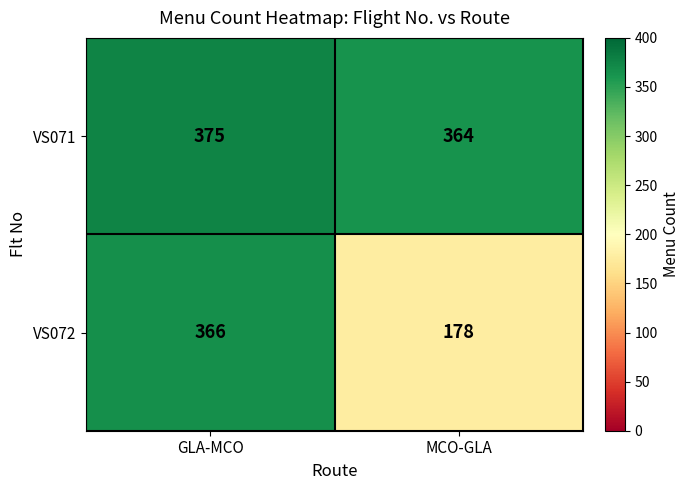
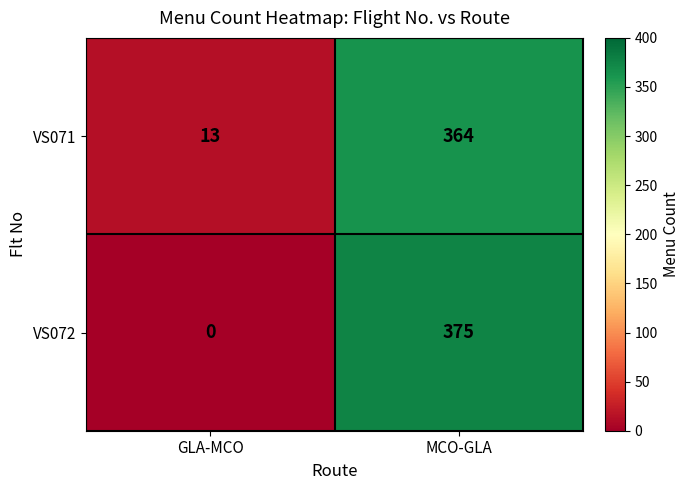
  {
    "VS071": {
-     "GLA-MCO": 375,
+     "GLA-MCO": 13,
      "MCO-GLA": 364
    },
    "VS072": {
-     "GLA-MCO": 366,
-     "MCO-GLA": 178
+     "GLA-MCO": 0,
+     "MCO-GLA": 375
    }
  }
